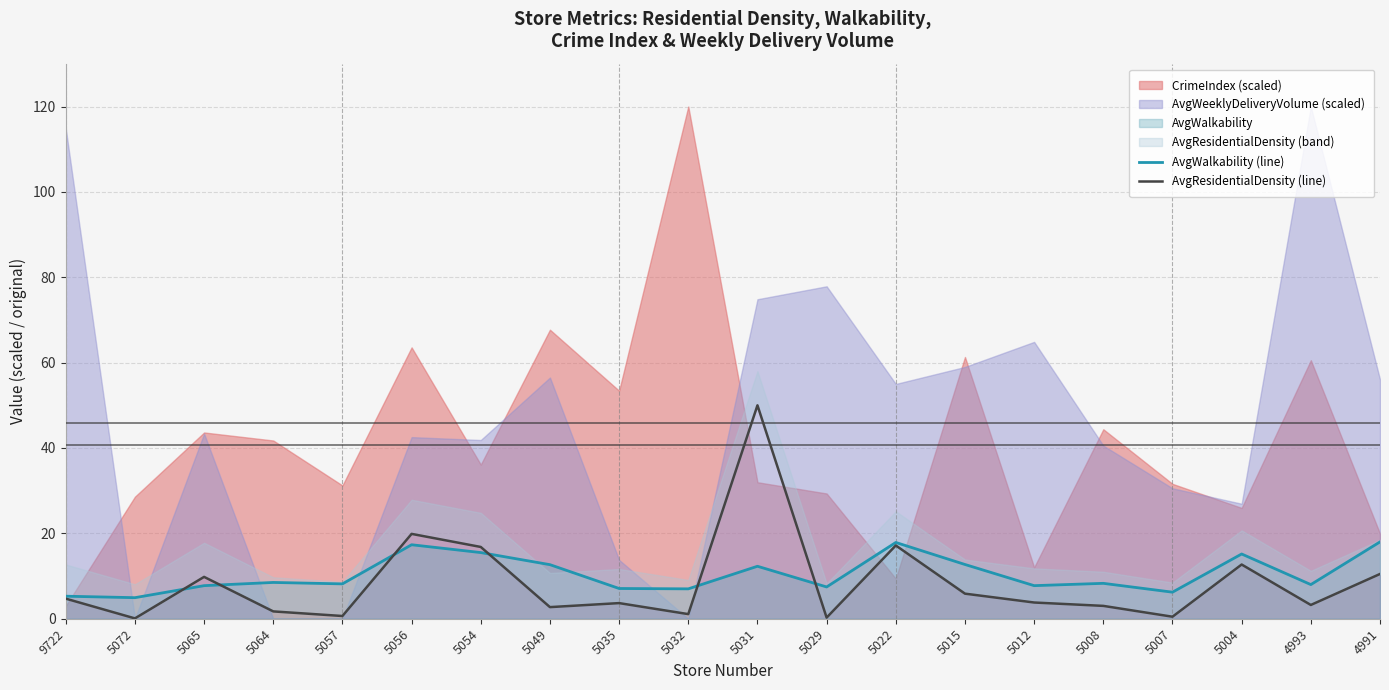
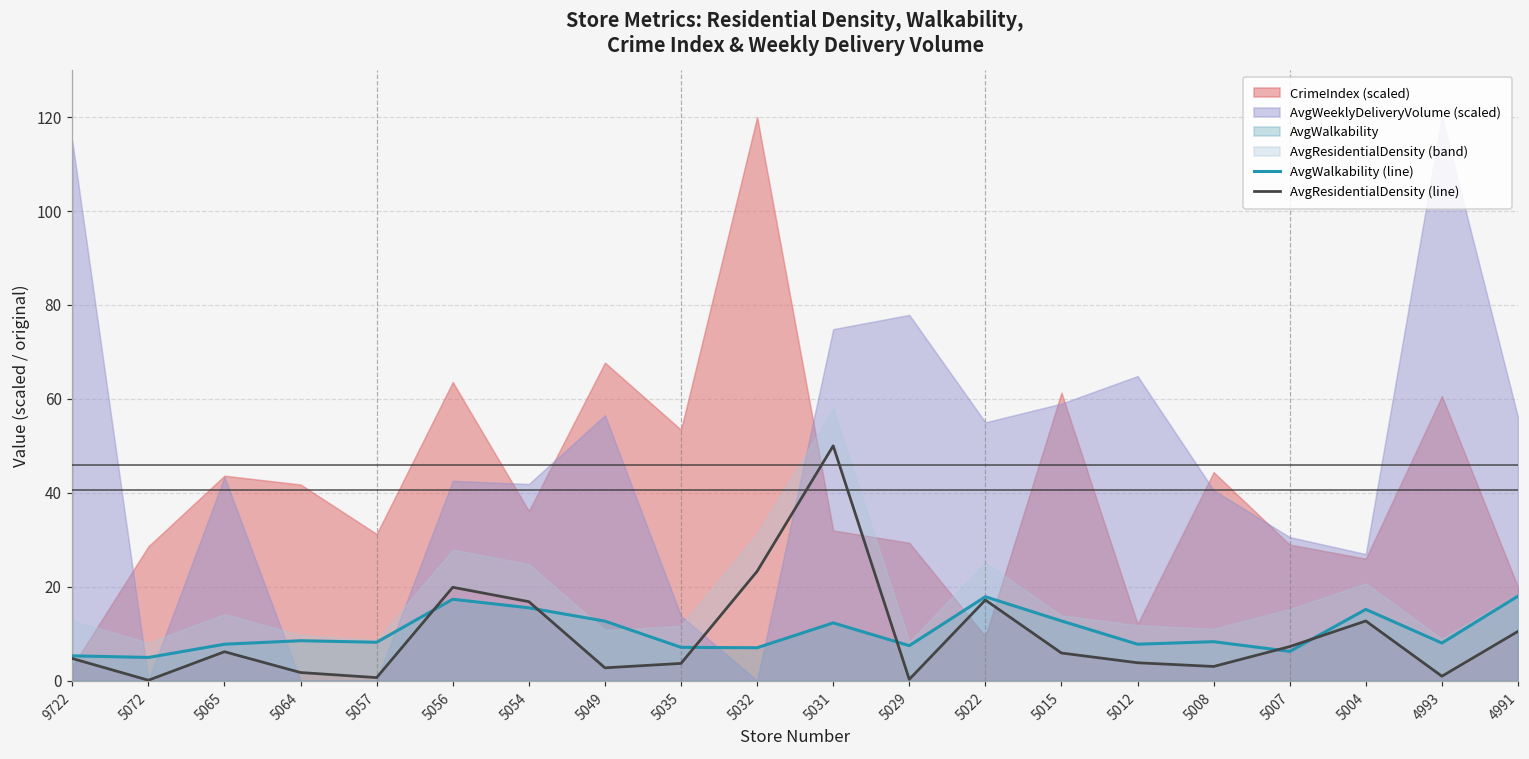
  {
    "CrimeIndex (scaled)": {
      "9722": 3,
      "5072": 29,
      "5064": 42,
      "5057": 31,
      "5056": 64,
      "5054": 36,
      "5049": 68,
      "5035": 53,
      "5032": 120,
      "5031": 32,
      "5029": 29,
      "5022": 9,
      "5015": 61,
      "5008": 44,
-     "5007": 32,
+     "5007": 29,
      "5004": 26,
      "4993": 61,
      "4991": 20
    },
    "AvgResidentialDensity (line)": {
-     "5065": 10,
+     "5065": 6,
      "5064": 2,
      "5057": 1,
      "5056": 20,
      "5054": 17,
      "5049": 3,
      "5035": 4,
-     "5032": 1,
+     "5032": 23,
      "5031": 50,
      "5029": 0,
      "5022": 17,
      "5015": 6,
      "5012": 4,
      "5008": 3,
-     "5007": 0,
+     "5007": 7,
      "5004": 13,
-     "4993": 3,
+     "4993": 1,
      "4991": 10
    }
  }
